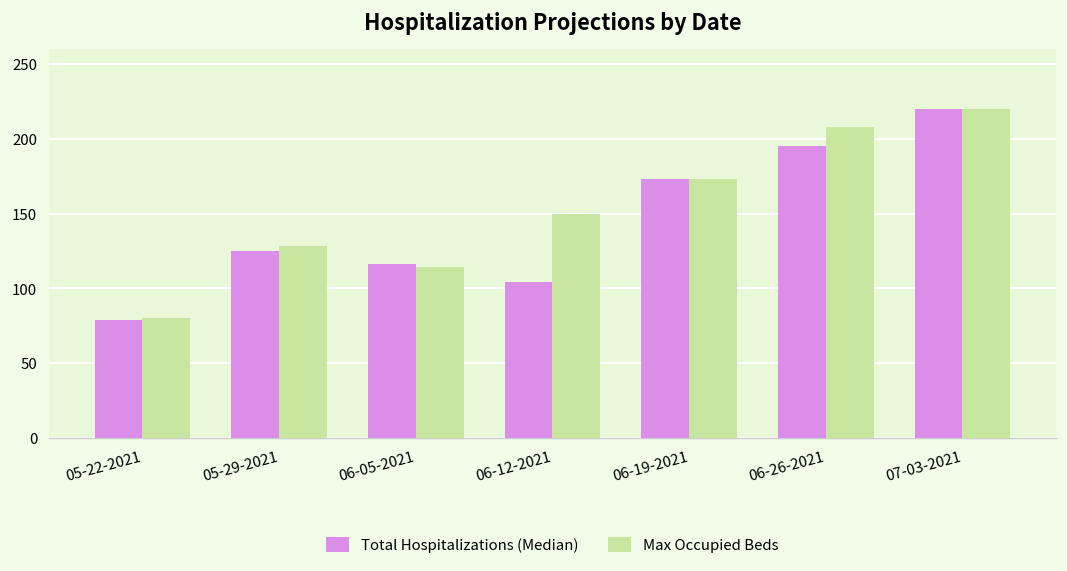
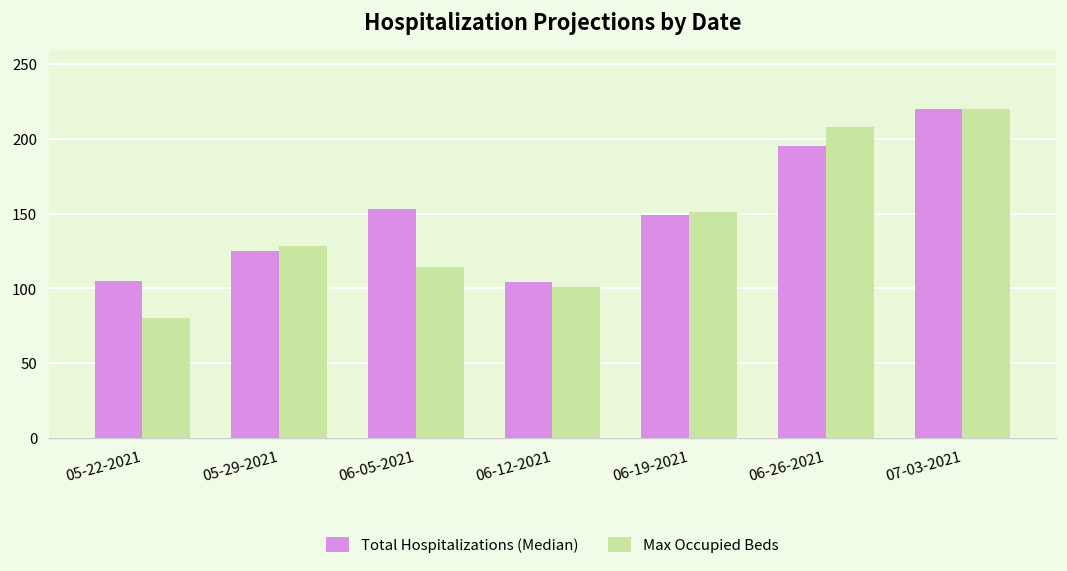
  {
    "Total Hospitalizations (Median)": {
-     "05-22-2021": 79,
+     "05-22-2021": 105,
      "05-29-2021": 125,
-     "06-05-2021": 116,
+     "06-05-2021": 153,
      "06-12-2021": 104,
-     "06-19-2021": 173,
+     "06-19-2021": 149,
      "06-26-2021": 195,
      "07-03-2021": 220
    },
    "Max Occupied Beds": {
      "05-22-2021": 80,
      "05-29-2021": 128,
      "06-05-2021": 114,
-     "06-12-2021": 150,
-     "06-19-2021": 173,
+     "06-12-2021": 101,
+     "06-19-2021": 151,
      "06-26-2021": 208,
      "07-03-2021": 220
    }
  }
